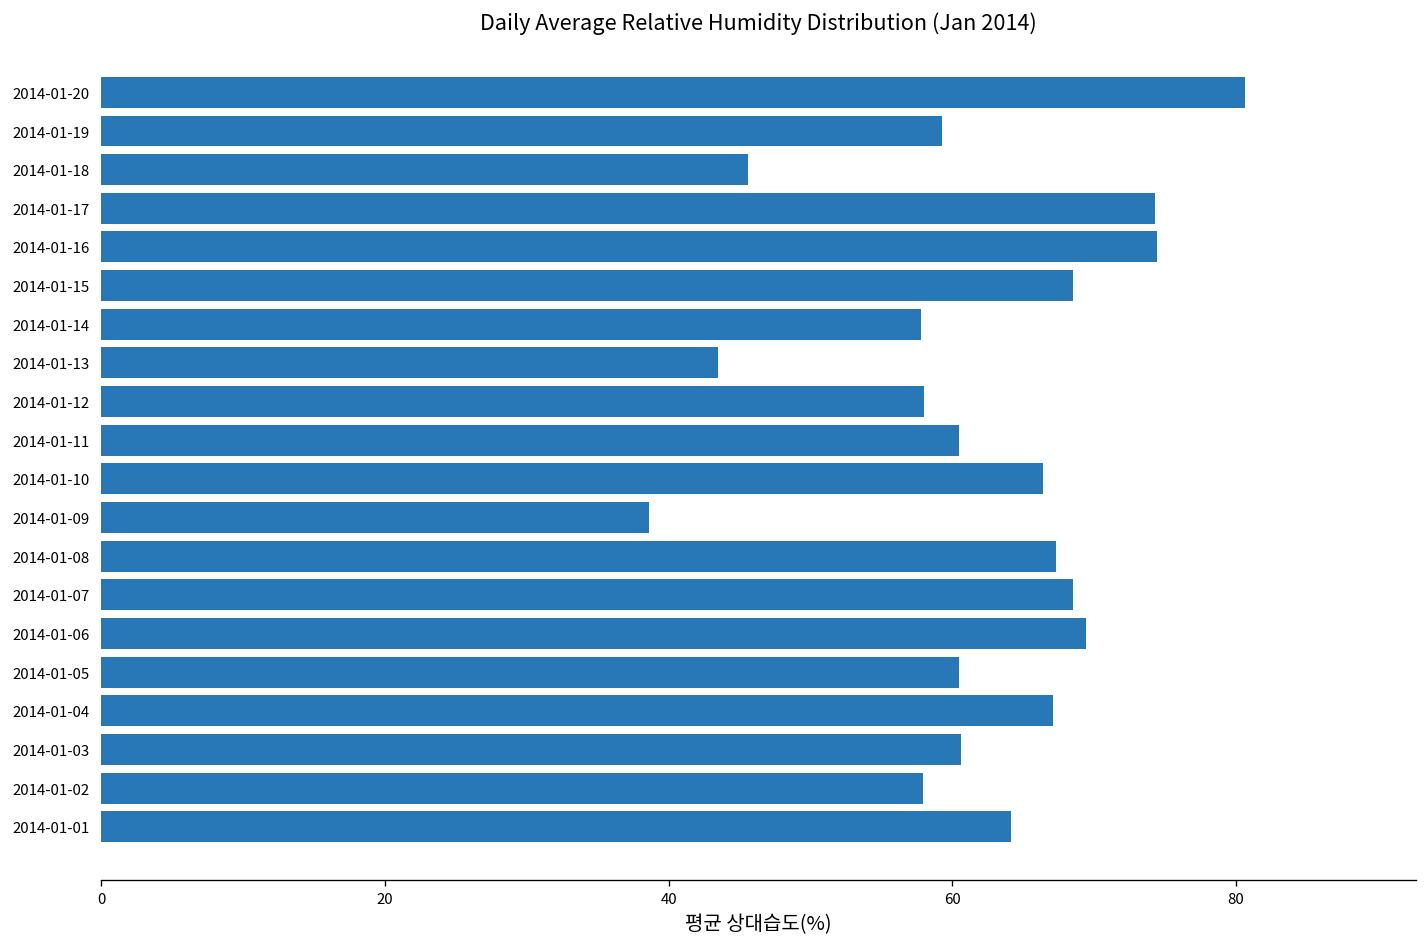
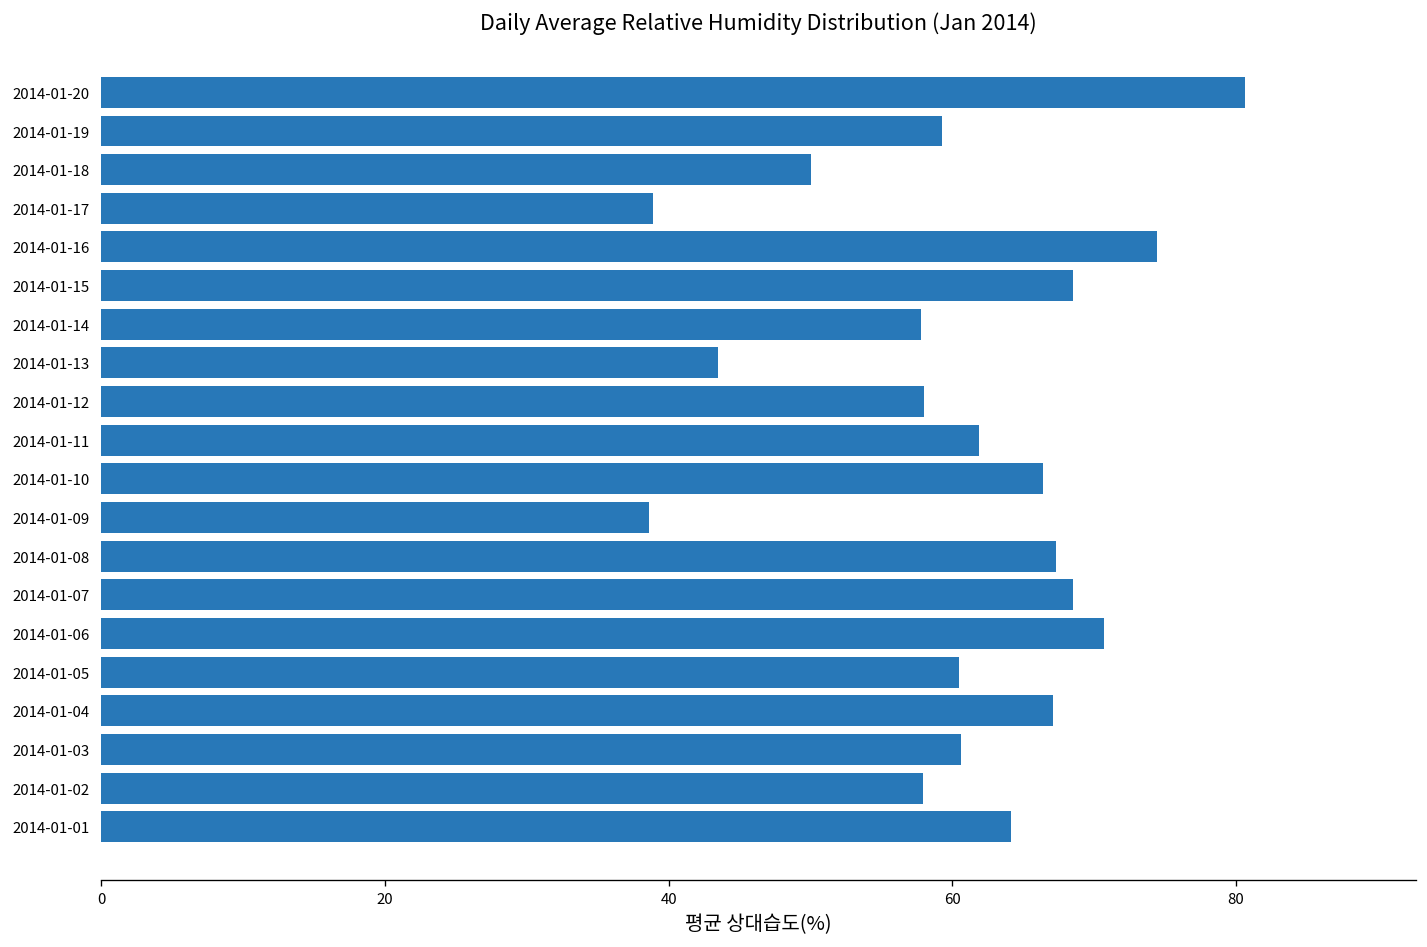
  {
    "2014-01-20": 80.6,
    "2014-01-19": 59.3,
-   "2014-01-18": 45.6,
-   "2014-01-17": 74.3,
+   "2014-01-18": 50.0,
+   "2014-01-17": 38.9,
    "2014-01-16": 74.4,
    "2014-01-15": 68.5,
    "2014-01-14": 57.8,
    "2014-01-13": 43.5,
    "2014-01-12": 58.0,
-   "2014-01-11": 60.5,
+   "2014-01-11": 61.9,
    "2014-01-10": 66.4,
    "2014-01-09": 38.6,
    "2014-01-08": 67.3,
    "2014-01-07": 68.5,
-   "2014-01-06": 69.4,
+   "2014-01-06": 70.7,
    "2014-01-05": 60.5,
    "2014-01-04": 67.1,
    "2014-01-03": 60.6,
    "2014-01-02": 57.9,
    "2014-01-01": 64.1
  }
